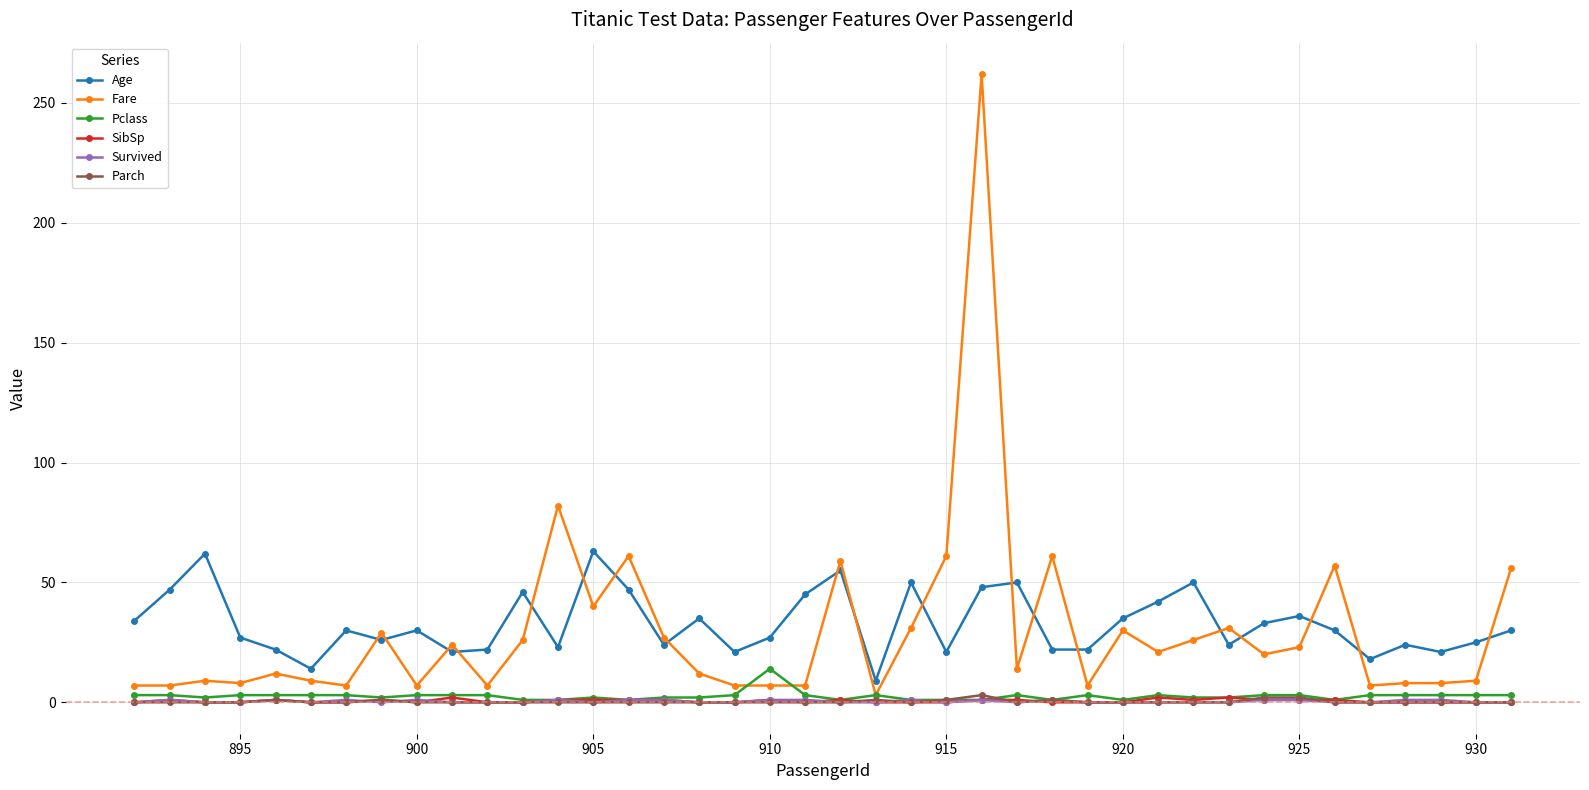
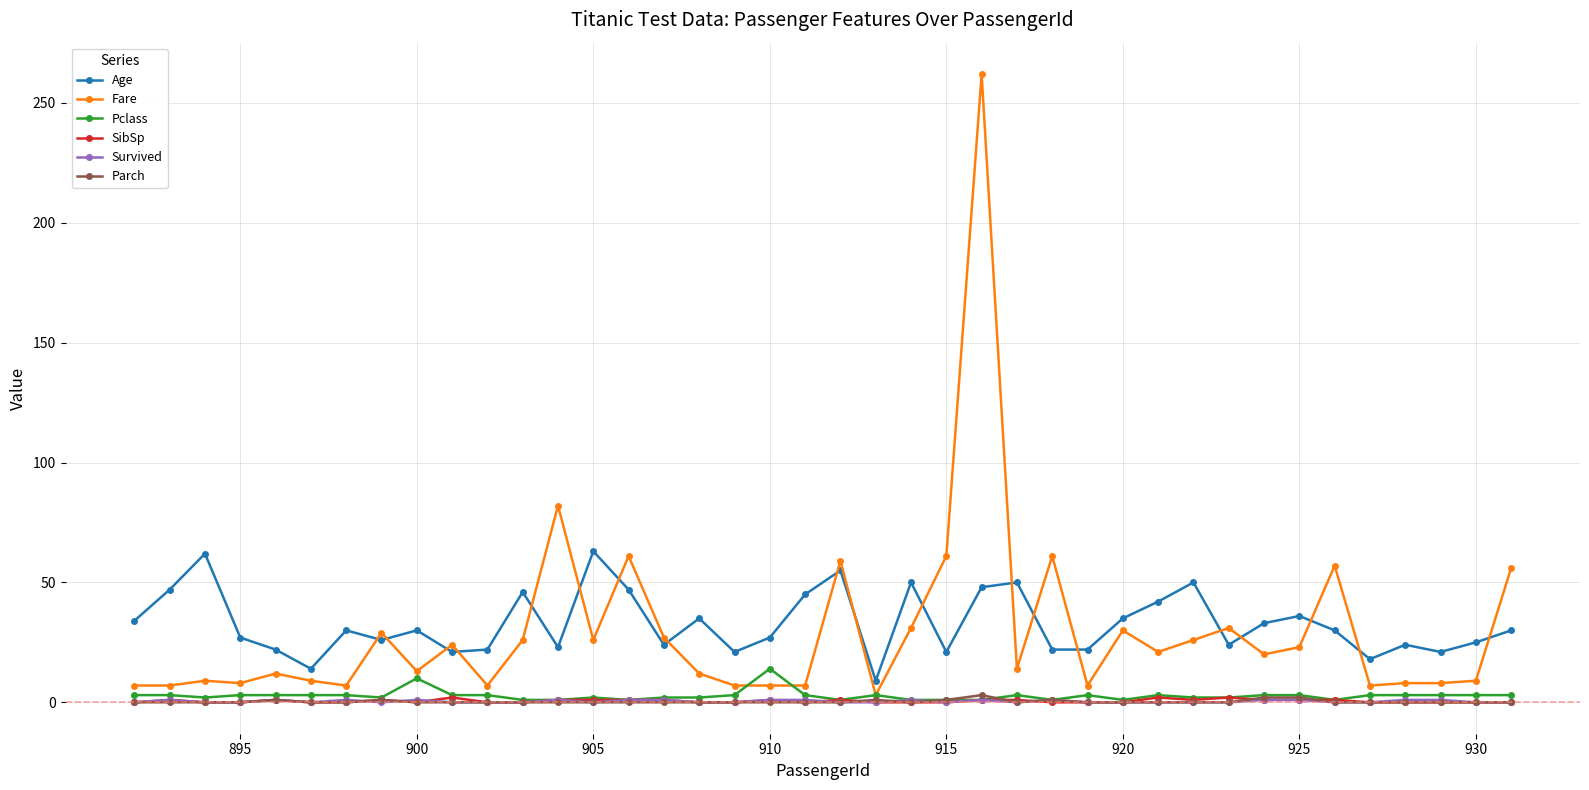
  {
    "Age": {
      "895": 27,
      "900": 30,
      "905": 63,
      "910": 27,
      "915": 21,
      "920": 35,
      "925": 36,
      "930": 25
    },
    "Fare": {
      "895": 8,
-     "900": 7,
-     "905": 40,
+     "900": 13,
+     "905": 26,
      "910": 7,
      "915": 61,
      "920": 30,
      "925": 23,
      "930": 9
    },
    "Pclass": {
      "895": 3,
-     "900": 3,
+     "900": 10,
      "910": 14,
      "930": 3
    }
  }
